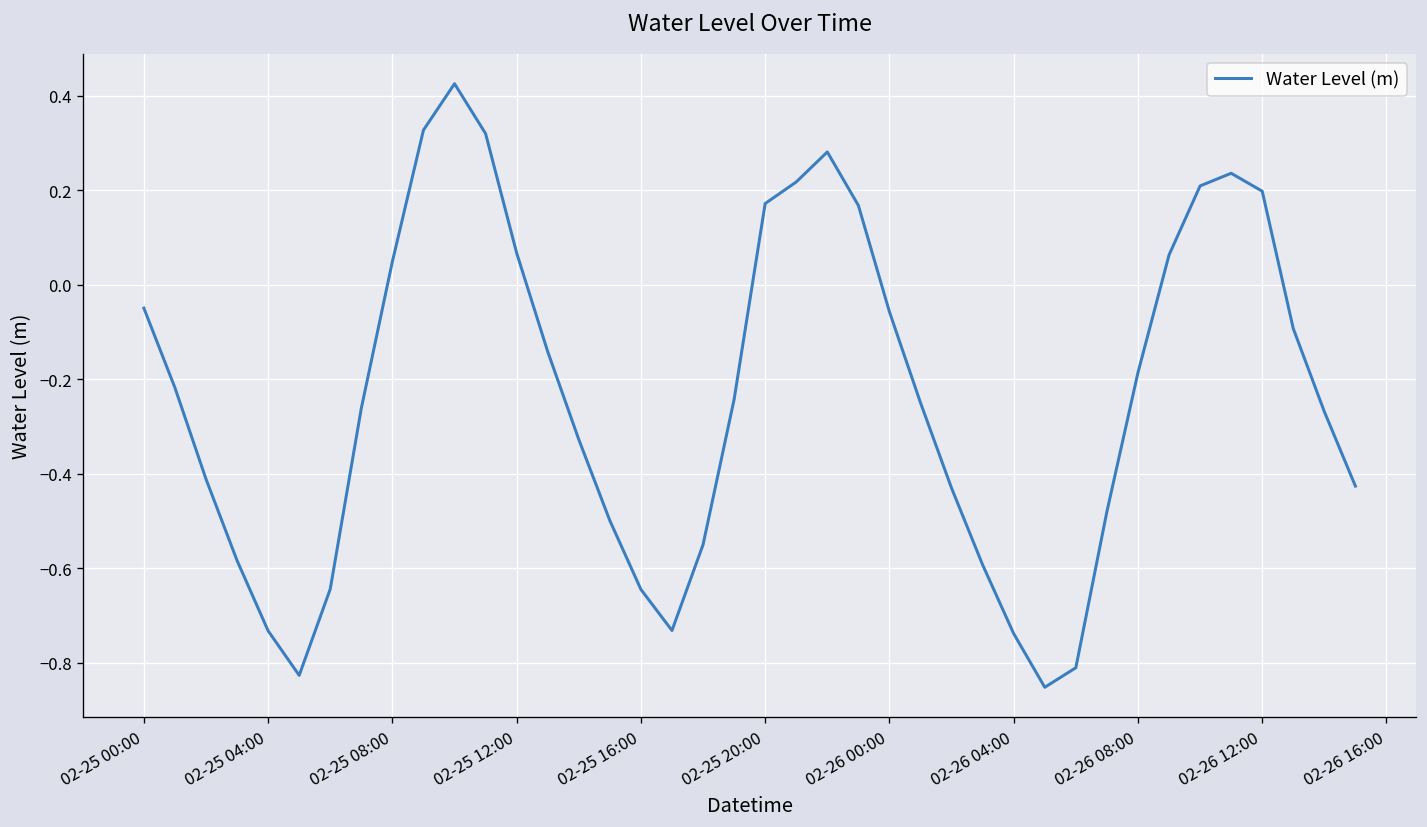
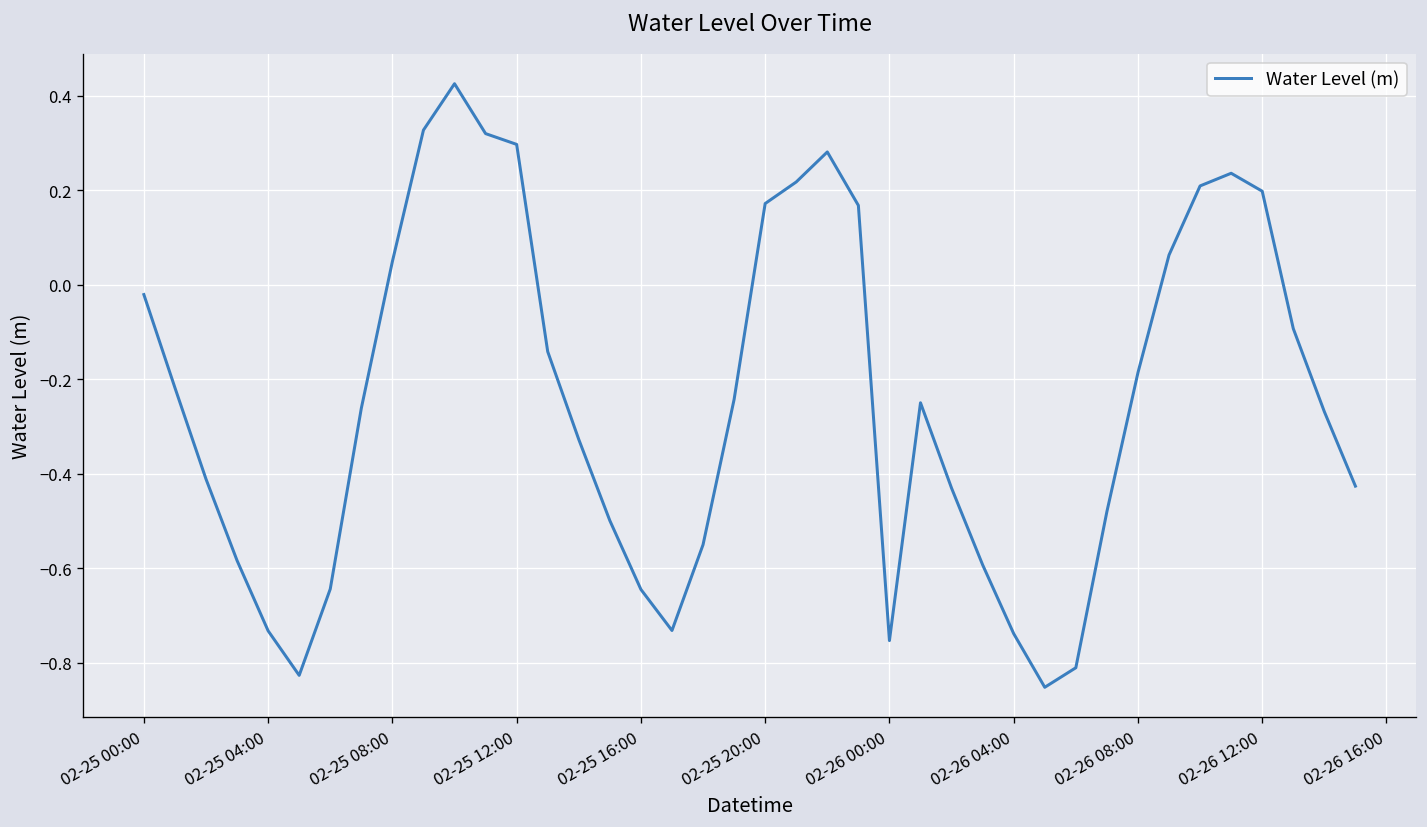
  {
-   "02-25 00:00": -0.05,
+   "02-25 00:00": -0.02,
    "02-25 04:00": -0.73,
    "02-25 08:00": 0.05,
-   "02-25 12:00": 0.07,
+   "02-25 12:00": 0.30,
    "02-25 16:00": -0.65,
    "02-25 20:00": 0.17,
-   "02-26 00:00": -0.06,
+   "02-26 00:00": -0.75,
    "02-26 04:00": -0.74,
    "02-26 08:00": -0.19,
    "02-26 12:00": 0.20
  }
